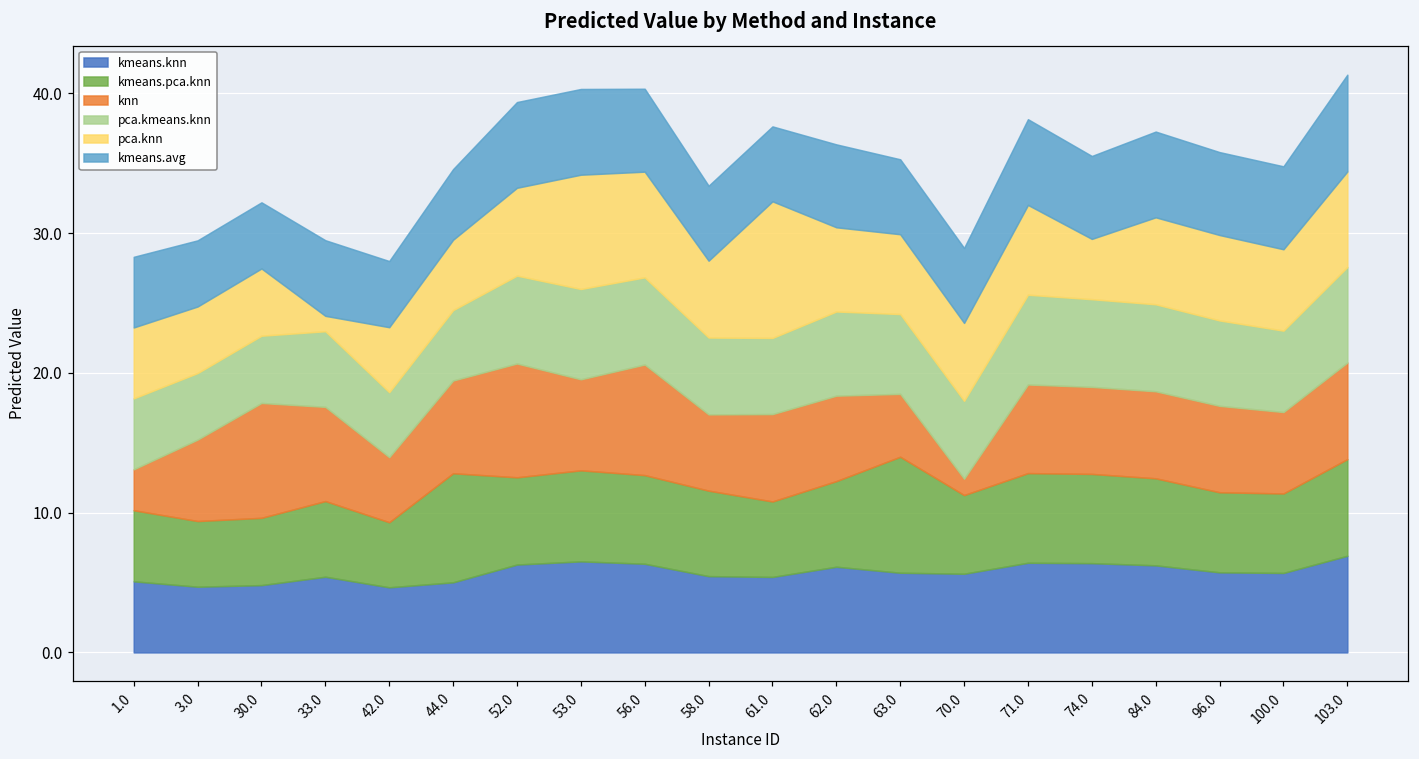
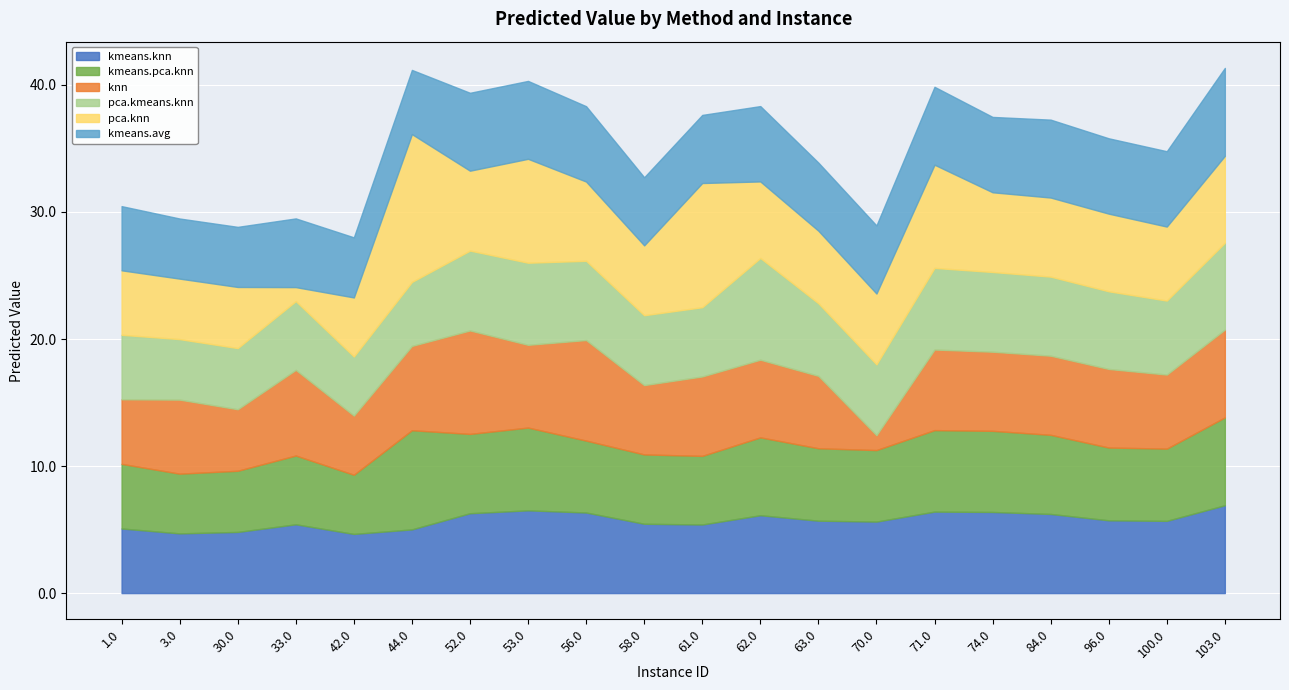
  {
    "kmeans.pca.knn": {
      "1.0": 5.1,
      "3.0": 4.7,
      "30.0": 4.8,
      "33.0": 5.4,
      "42.0": 4.7,
      "44.0": 7.8,
      "52.0": 6.2,
      "53.0": 6.5,
-     "56.0": 6.3,
-     "58.0": 6.1,
+     "56.0": 5.7,
+     "58.0": 5.5,
      "61.0": 5.4,
      "62.0": 6.1,
-     "63.0": 8.3,
+     "63.0": 5.7,
      "70.0": 5.6,
      "71.0": 6.4,
      "74.0": 6.4,
      "84.0": 6.2,
      "96.0": 5.7,
      "100.0": 5.7,
      "103.0": 6.9
    },
    "knn": {
-     "1.0": 2.9,
+     "1.0": 5.1,
      "3.0": 5.8,
-     "30.0": 8.2,
+     "30.0": 4.8,
      "33.0": 6.7,
      "42.0": 4.7,
      "44.0": 6.6,
      "52.0": 8.1,
      "53.0": 6.5,
      "56.0": 7.9,
      "58.0": 5.5,
      "61.0": 6.3,
      "62.0": 6.1,
-     "63.0": 4.5,
+     "63.0": 5.7,
      "70.0": 1.2,
      "71.0": 6.3,
      "74.0": 6.2,
      "84.0": 6.2,
      "96.0": 6.2,
      "100.0": 5.8,
      "103.0": 6.9
    },
    "pca.kmeans.knn": {
      "1.0": 5.1,
      "3.0": 4.8,
      "30.0": 4.8,
      "33.0": 5.4,
      "42.0": 4.7,
      "44.0": 5.0,
      "52.0": 6.3,
      "53.0": 6.5,
      "56.0": 6.2,
      "58.0": 5.5,
      "61.0": 5.4,
-     "62.0": 6.0,
+     "62.0": 8.0,
      "63.0": 5.7,
      "70.0": 5.6,
      "71.0": 6.4,
      "74.0": 6.3,
      "84.0": 6.2,
      "96.0": 6.1,
      "100.0": 5.8,
      "103.0": 6.8
    },
    "pca.knn": {
      "1.0": 5.1,
      "3.0": 4.8,
      "30.0": 4.8,
      "33.0": 1.1,
      "42.0": 4.6,
-     "44.0": 5.0,
+     "44.0": 11.6,
      "52.0": 6.3,
      "53.0": 8.2,
-     "56.0": 7.6,
+     "56.0": 6.2,
      "58.0": 5.5,
      "61.0": 9.8,
      "62.0": 6.0,
      "63.0": 5.7,
      "70.0": 5.6,
-     "71.0": 6.4,
-     "74.0": 4.3,
+     "71.0": 8.1,
+     "74.0": 6.3,
      "84.0": 6.2,
      "96.0": 6.1,
      "100.0": 5.8,
      "103.0": 6.8
    }
  }
